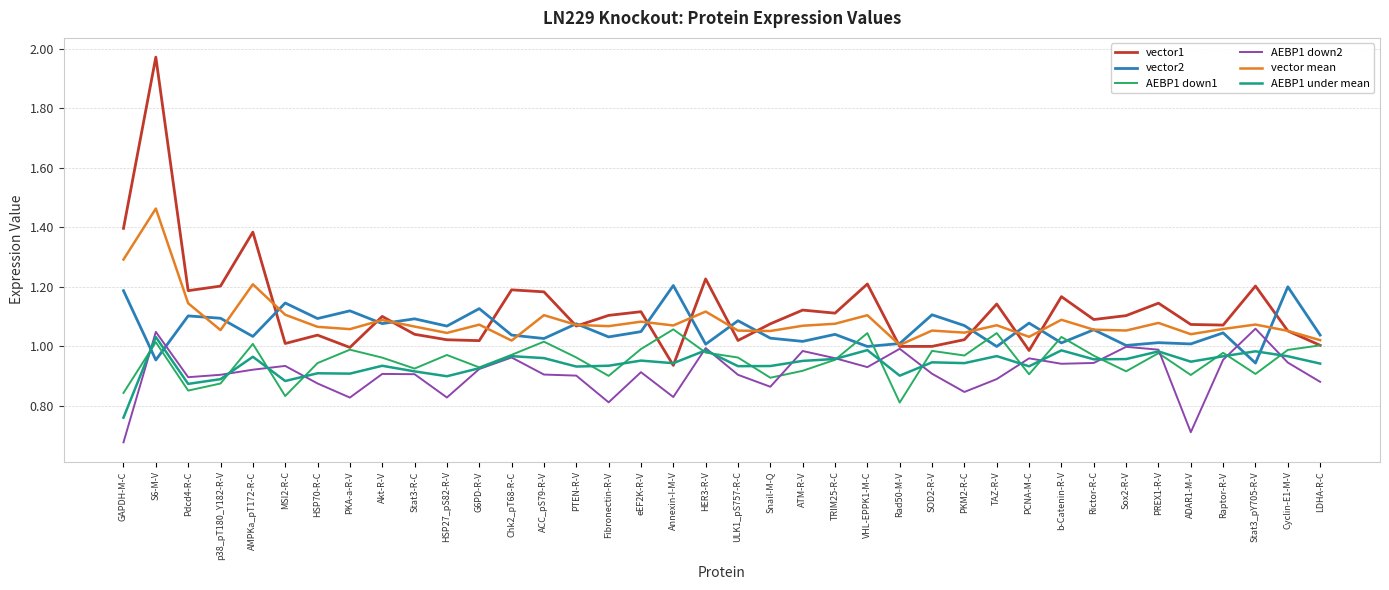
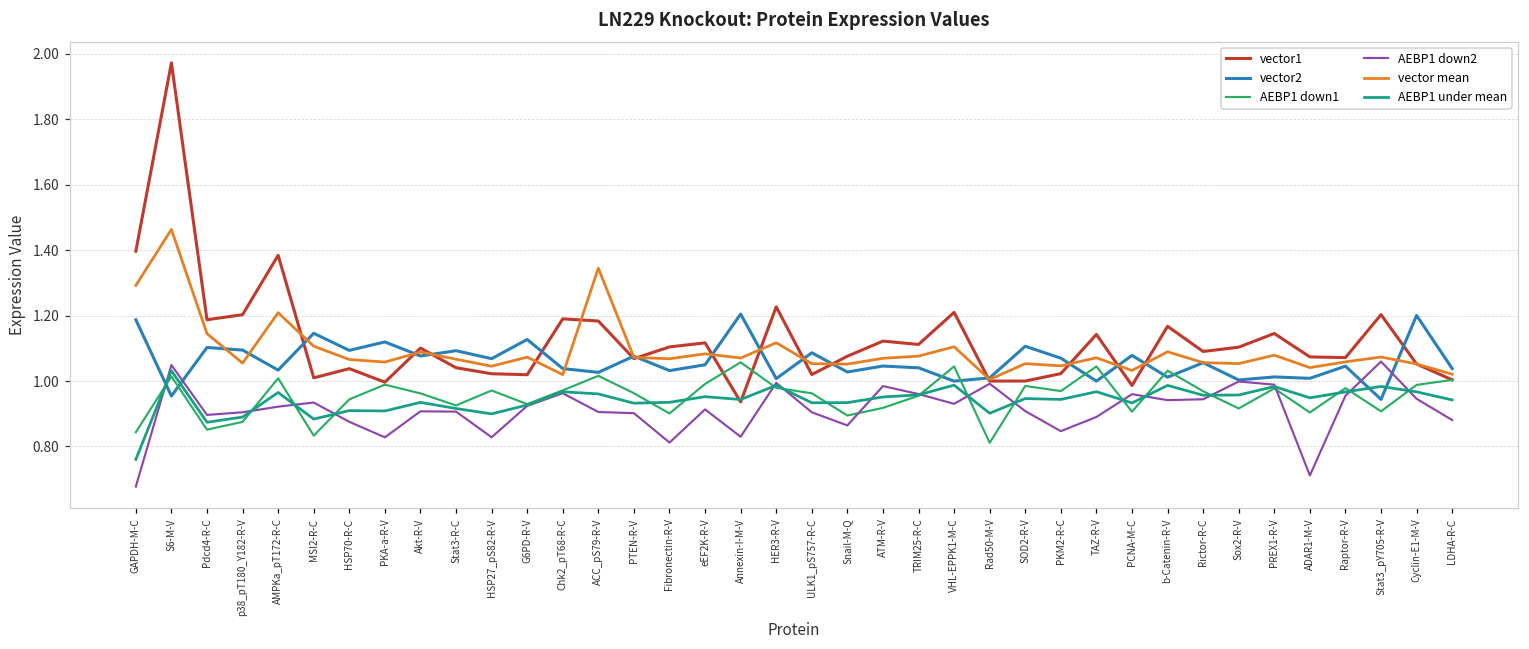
  {
    "vector1": {
      "GAPDH-M-C": 1.40,
      "S6-M-V": 1.97,
      "Pdcd4-R-C": 1.19,
      "p38_pT180_Y182-R-V": 1.20,
      "AMPKa_pT172-R-C": 1.38,
      "MSI2-R-C": 1.01,
      "HSP70-R-C": 1.04,
      "Akt-R-V": 1.10,
      "Stat3-R-C": 1.04,
      "HSP27_pS82-R-V": 1.02,
      "G6PD-R-V": 1.02,
      "Chk2_pT68-R-C": 1.19,
      "ACC_pS79-R-V": 1.18,
      "Fibronectin-R-V": 1.10,
      "eEF2K-R-V": 1.12,
      "HER3-R-V": 1.23,
      "ULK1_pS757-R-C": 1.02,
      "Snail-M-Q": 1.08,
      "ATM-R-V": 1.12,
      "TRIM25-R-C": 1.11,
      "VHL-EPPK1-M-C": 1.21,
      "SOD2-R-V": 1.00,
      "PKM2-R-C": 1.02,
      "TAZ-R-V": 1.14,
      "PCNA-M-C": 0.99,
      "b-Catenin-R-V": 1.17,
      "Rictor-R-C": 1.09,
      "Sox2-R-V": 1.10,
      "PREX1-R-V": 1.15,
      "ADAR1-M-V": 1.07,
      "Raptor-R-V": 1.07,
      "Stat3_pY705-R-V": 1.20
    },
    "vector2": {
      "GAPDH-M-C": 1.19,
      "S6-M-V": 0.95,
      "Pdcd4-R-C": 1.10,
      "p38_pT180_Y182-R-V": 1.09,
      "AMPKa_pT172-R-C": 1.03,
      "MSI2-R-C": 1.15,
      "HSP70-R-C": 1.09,
      "PKA-a-R-V": 1.12,
      "Akt-R-V": 1.08,
      "Stat3-R-C": 1.09,
      "HSP27_pS82-R-V": 1.07,
      "G6PD-R-V": 1.13,
      "Chk2_pT68-R-C": 1.04,
      "ACC_pS79-R-V": 1.03,
      "Fibronectin-R-V": 1.03,
      "eEF2K-R-V": 1.05,
      "Annexin-I-M-V": 1.20,
      "HER3-R-V": 1.01,
      "ULK1_pS757-R-C": 1.09,
      "Snail-M-Q": 1.03,
-     "ATM-R-V": 1.02,
+     "ATM-R-V": 1.05,
      "TRIM25-R-C": 1.04,
      "VHL-EPPK1-M-C": 1.00,
      "SOD2-R-V": 1.11,
      "PKM2-R-C": 1.07,
      "TAZ-R-V": 1.00,
      "PCNA-M-C": 1.08,
      "b-Catenin-R-V": 1.01,
      "PREX1-R-V": 1.01,
      "ADAR1-M-V": 1.01,
      "Raptor-R-V": 1.05,
      "Stat3_pY705-R-V": 0.94,
      "Cyclin-E1-M-V": 1.20,
      "LDHA-R-C": 1.04
    },
    "AEBP1 down2": {
      "GAPDH-M-C": 0.68,
      "S6-M-V": 1.05,
      "Pdcd4-R-C": 0.90,
      "p38_pT180_Y182-R-V": 0.90,
      "AMPKa_pT172-R-C": 0.92,
      "MSI2-R-C": 0.93,
      "HSP70-R-C": 0.88,
      "PKA-a-R-V": 0.83,
      "Akt-R-V": 0.91,
      "Stat3-R-C": 0.91,
      "HSP27_pS82-R-V": 0.83,
      "ACC_pS79-R-V": 0.91,
      "PTEN-R-V": 0.90,
      "Fibronectin-R-V": 0.81,
      "eEF2K-R-V": 0.91,
      "Annexin-I-M-V": 0.83,
      "ULK1_pS757-R-C": 0.90,
      "Snail-M-Q": 0.86,
      "ATM-R-V": 0.98,
      "VHL-EPPK1-M-C": 0.93,
      "SOD2-R-V": 0.91,
      "PKM2-R-C": 0.85,
      "TAZ-R-V": 0.89,
      "PCNA-M-C": 0.96,
      "b-Catenin-R-V": 0.94,
      "Rictor-R-C": 0.94,
      "ADAR1-M-V": 0.71,
      "Raptor-R-V": 0.96,
      "Stat3_pY705-R-V": 1.06,
      "Cyclin-E1-M-V": 0.95,
      "LDHA-R-C": 0.88
    },
    "vector mean": {
      "GAPDH-M-C": 1.29,
      "S6-M-V": 1.46,
      "Pdcd4-R-C": 1.15,
      "p38_pT180_Y182-R-V": 1.05,
      "AMPKa_pT172-R-C": 1.21,
      "MSI2-R-C": 1.11,
      "HSP70-R-C": 1.07,
      "PKA-a-R-V": 1.06,
      "Akt-R-V": 1.09,
      "Stat3-R-C": 1.07,
      "HSP27_pS82-R-V": 1.05,
      "G6PD-R-V": 1.07,
      "Chk2_pT68-R-C": 1.02,
-     "ACC_pS79-R-V": 1.11,
+     "ACC_pS79-R-V": 1.35,
      "Fibronectin-R-V": 1.07,
      "eEF2K-R-V": 1.08,
      "Annexin-I-M-V": 1.07,
      "HER3-R-V": 1.12,
      "ULK1_pS757-R-C": 1.05,
      "Snail-M-Q": 1.05,
      "ATM-R-V": 1.07,
      "TRIM25-R-C": 1.08,
      "VHL-EPPK1-M-C": 1.10,
      "SOD2-R-V": 1.05,
      "PKM2-R-C": 1.05,
      "TAZ-R-V": 1.07,
      "PCNA-M-C": 1.03,
      "b-Catenin-R-V": 1.09,
      "Sox2-R-V": 1.05,
      "PREX1-R-V": 1.08,
      "ADAR1-M-V": 1.04,
      "Raptor-R-V": 1.06,
      "Stat3_pY705-R-V": 1.07,
      "LDHA-R-C": 1.02
    }
  }
